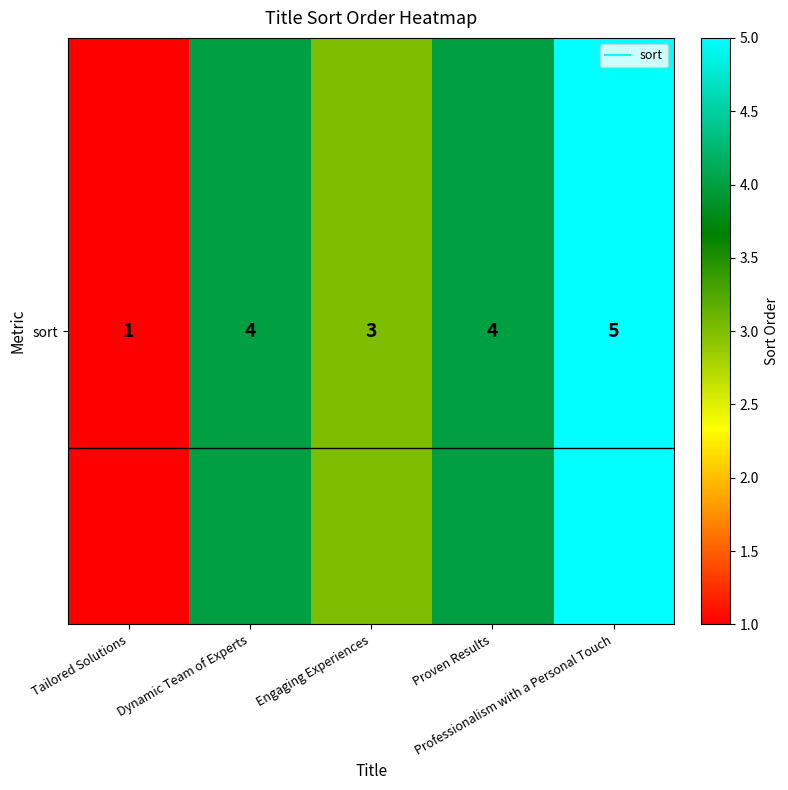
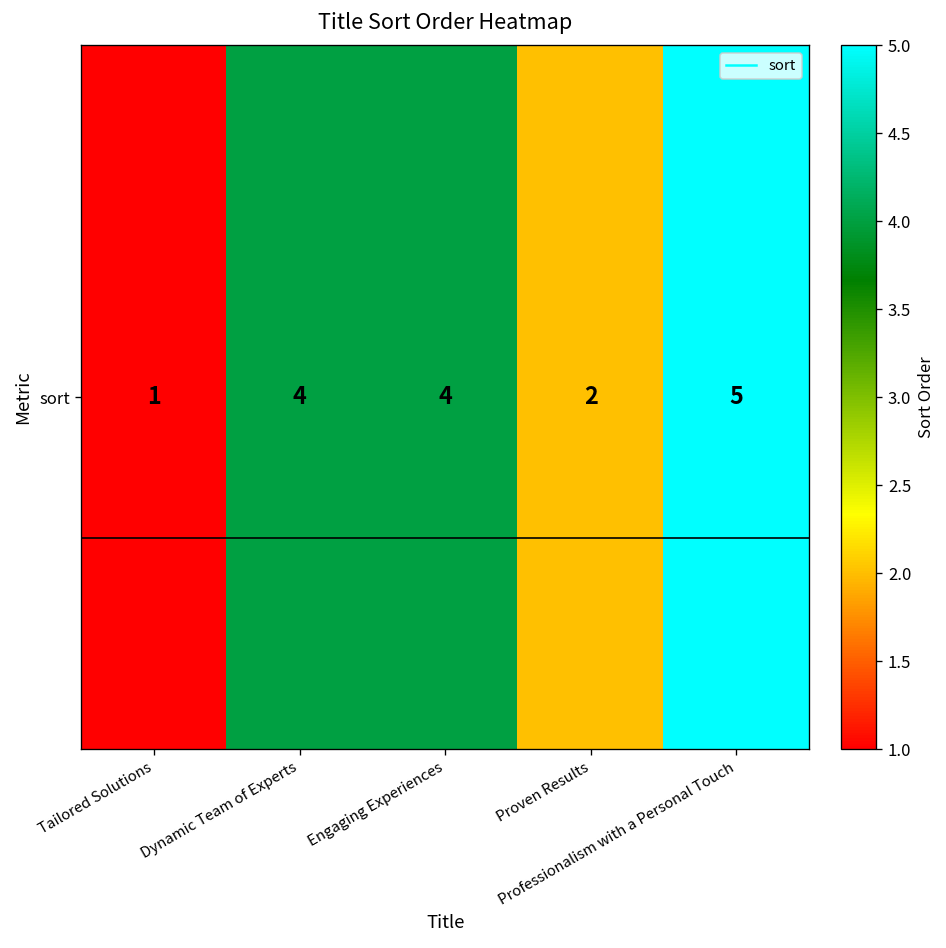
  {
    "sort": {
      "Tailored Solutions": 1,
      "Dynamic Team of Experts": 4,
-     "Engaging Experiences": 3,
-     "Proven Results": 4,
+     "Engaging Experiences": 4,
+     "Proven Results": 2,
      "Professionalism with a Personal Touch": 5
    }
  }
